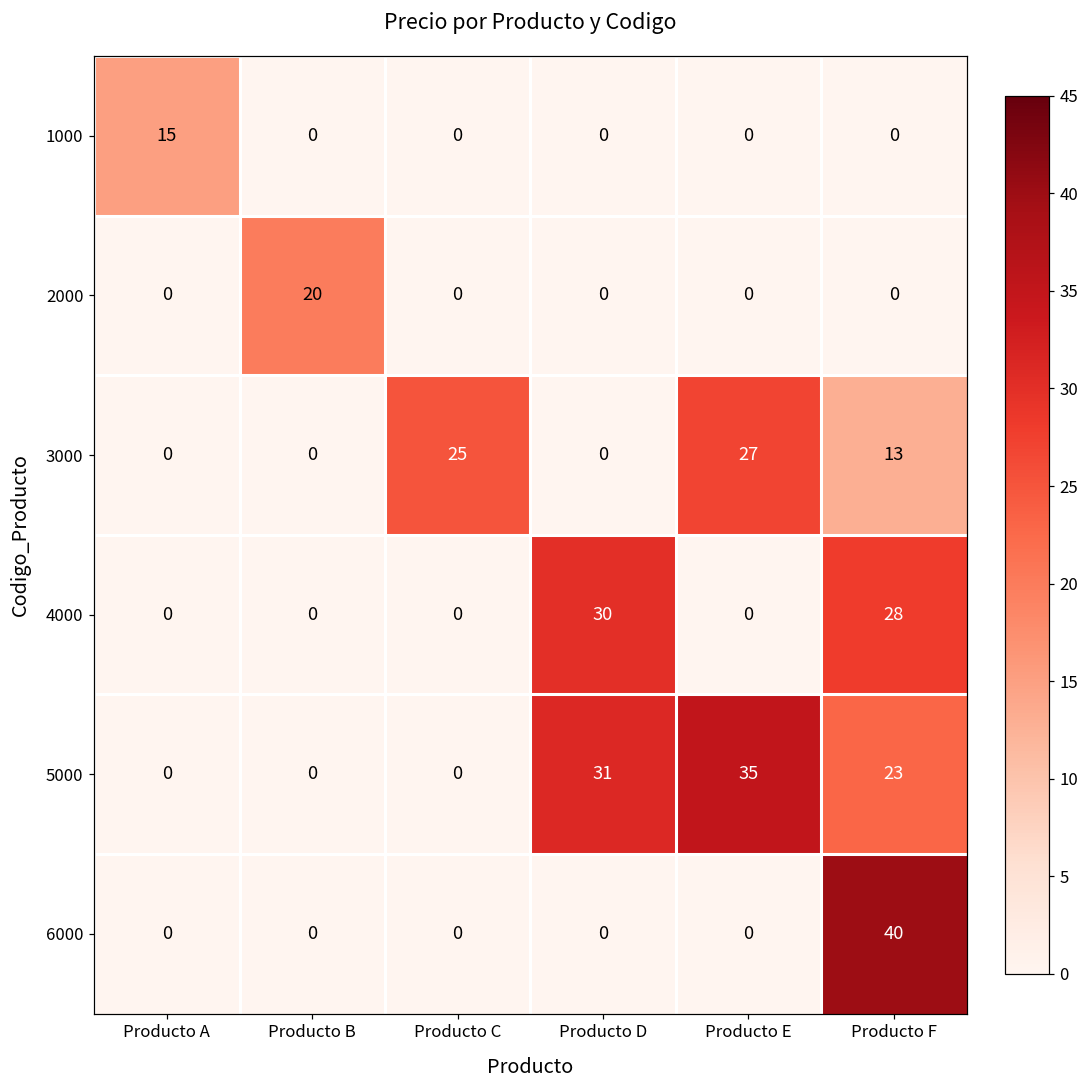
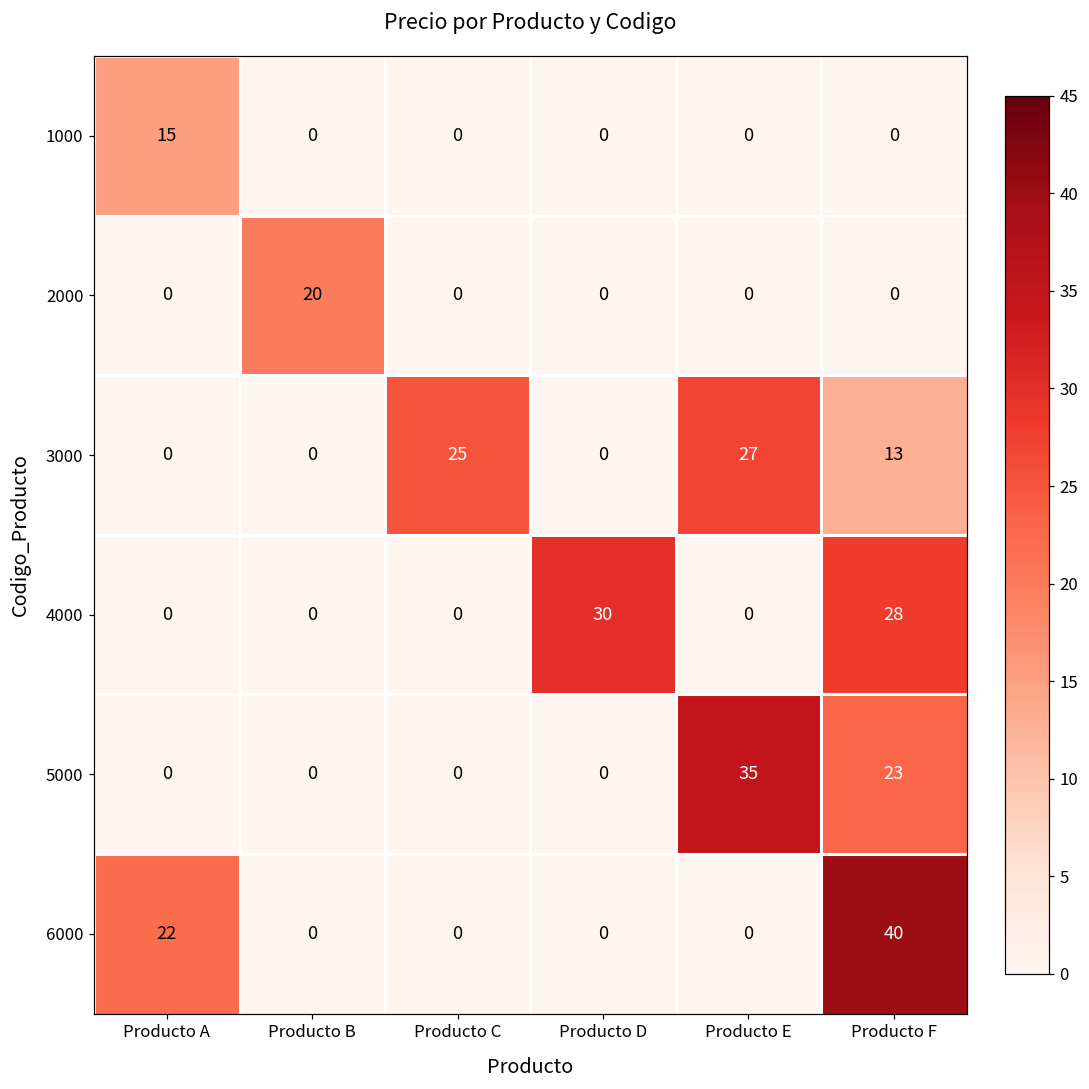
  {
    "1000": {
      "Producto A": 15,
      "Producto B": 0,
      "Producto C": 0,
      "Producto D": 0,
      "Producto E": 0,
      "Producto F": 0
    },
    "2000": {
      "Producto A": 0,
      "Producto B": 20,
      "Producto C": 0,
      "Producto D": 0,
      "Producto E": 0,
      "Producto F": 0
    },
    "3000": {
      "Producto A": 0,
      "Producto B": 0,
      "Producto C": 25,
      "Producto D": 0,
      "Producto E": 27,
      "Producto F": 13
    },
    "4000": {
      "Producto A": 0,
      "Producto B": 0,
      "Producto C": 0,
      "Producto D": 30,
      "Producto E": 0,
      "Producto F": 28
    },
    "5000": {
      "Producto A": 0,
      "Producto B": 0,
      "Producto C": 0,
-     "Producto D": 31,
+     "Producto D": 0,
      "Producto E": 35,
      "Producto F": 23
    },
    "6000": {
-     "Producto A": 0,
+     "Producto A": 22,
      "Producto B": 0,
      "Producto C": 0,
      "Producto D": 0,
      "Producto E": 0,
      "Producto F": 40
    }
  }
